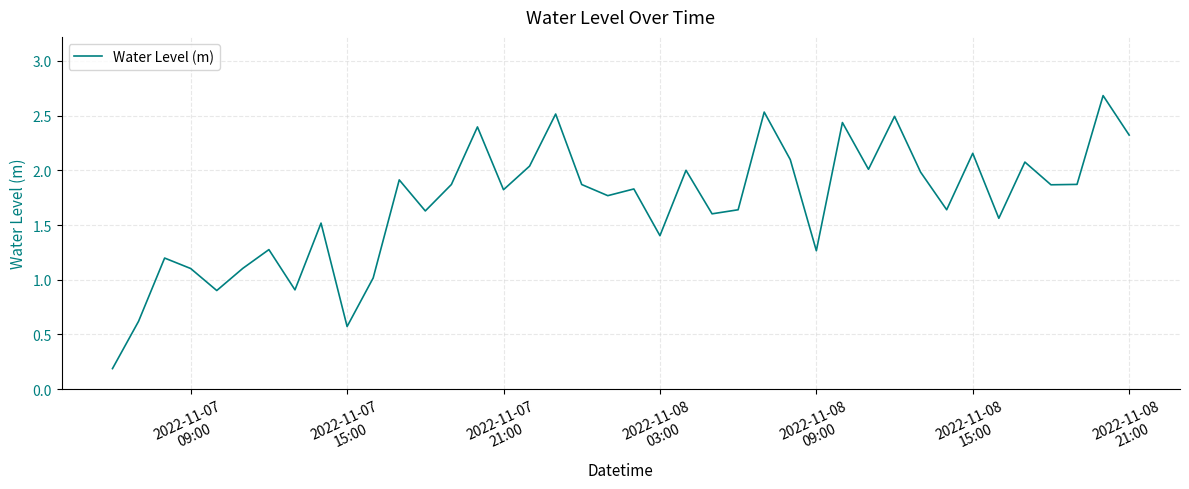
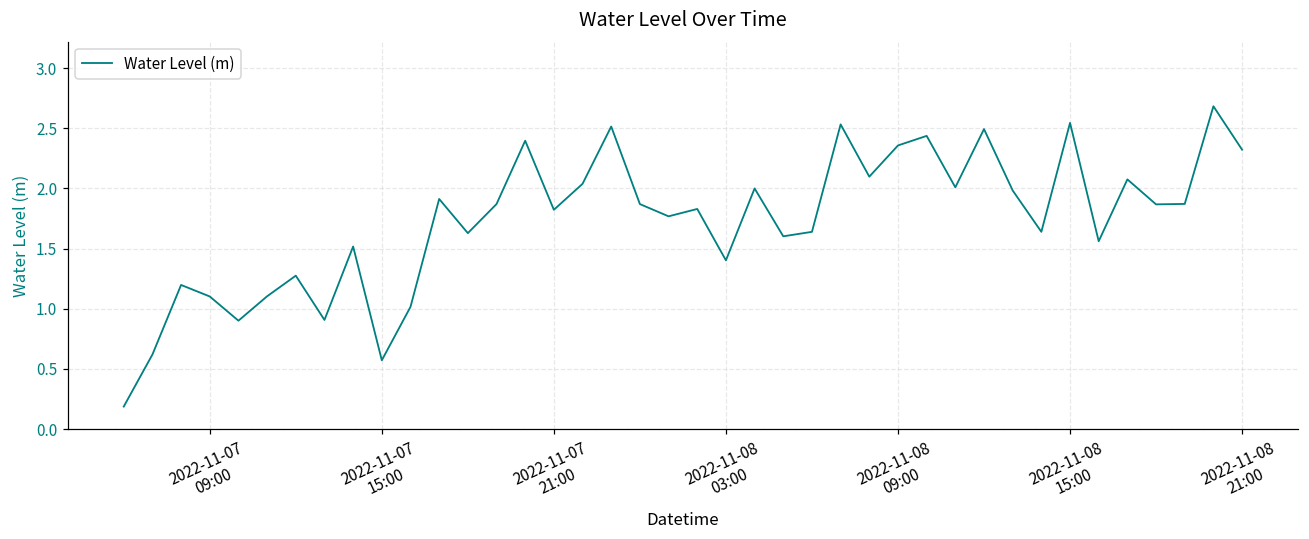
  {
    "2022-11-07 09:00": 1.10,
    "2022-11-07 15:00": 0.57,
    "2022-11-07 21:00": 1.82,
    "2022-11-08 03:00": 1.40,
-   "2022-11-08 09:00": 1.27,
-   "2022-11-08 15:00": 2.16,
+   "2022-11-08 09:00": 2.36,
+   "2022-11-08 15:00": 2.55,
    "2022-11-08 21:00": 2.32
  }
